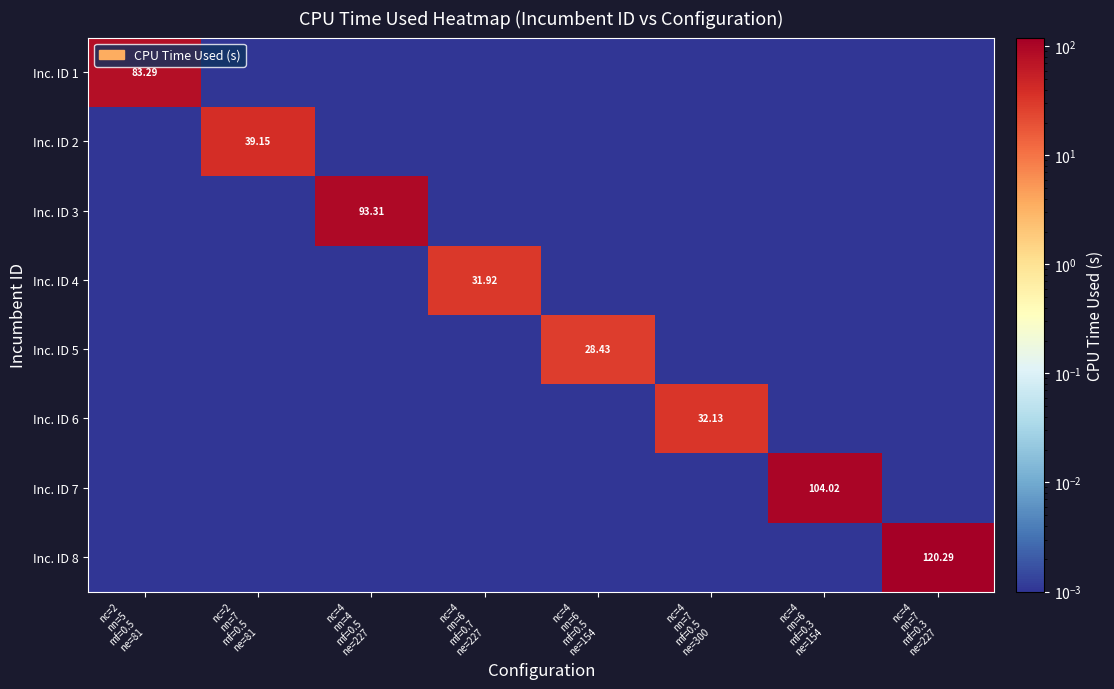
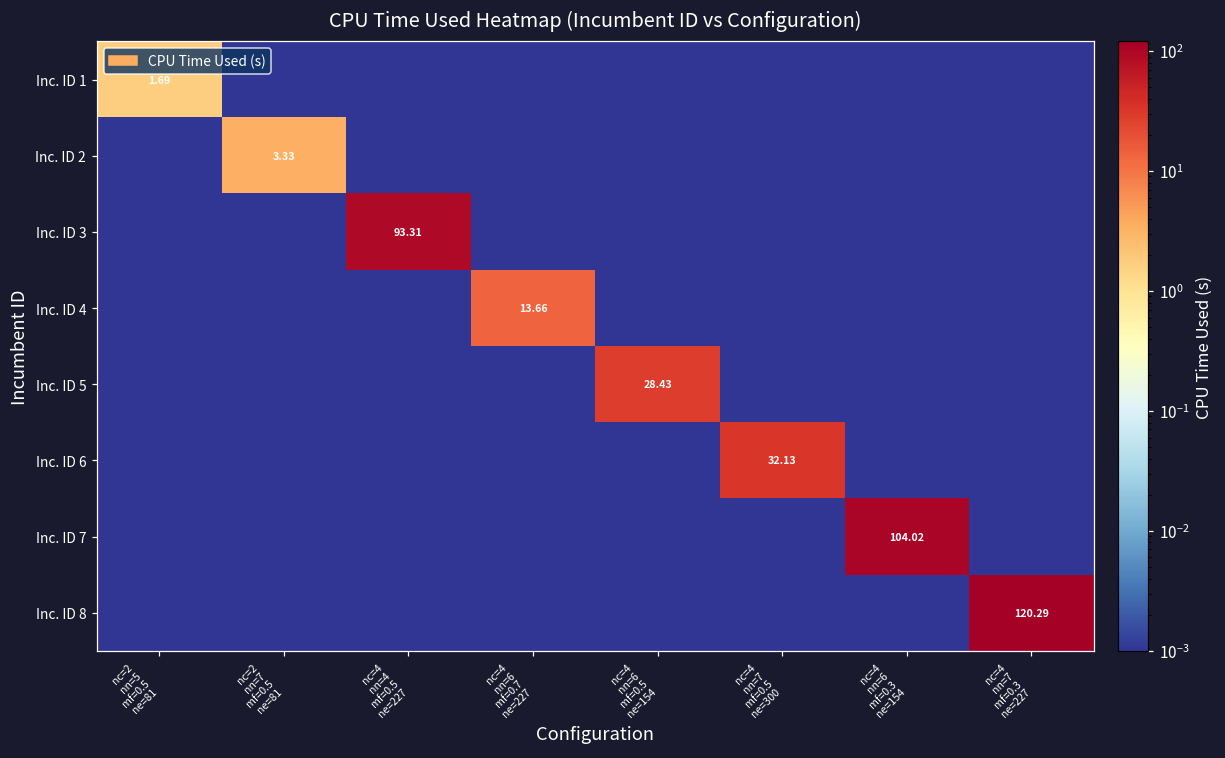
  {
    "Inc. ID 1": {
-     "nc=2 nn=5 mf=0.5 ne=81": 83.29
+     "nc=2 nn=5 mf=0.5 ne=81": 1.69
    },
    "Inc. ID 2": {
-     "nc=2 nn=7 mf=0.5 ne=81": 39.15
+     "nc=2 nn=7 mf=0.5 ne=81": 3.33
    },
    "Inc. ID 3": {
      "nc=4 nn=4 mf=0.5 ne=227": 93.31
    },
    "Inc. ID 4": {
-     "nc=4 nn=6 mf=0.7 ne=227": 31.92
+     "nc=4 nn=6 mf=0.7 ne=227": 13.66
    },
    "Inc. ID 5": {
      "nc=4 nn=6 mf=0.5 ne=154": 28.43
    },
    "Inc. ID 6": {
      "nc=4 nn=7 mf=0.5 ne=300": 32.13
    },
    "Inc. ID 7": {
      "nc=4 nn=6 mf=0.3 ne=154": 104.02
    },
    "Inc. ID 8": {
      "nc=4 nn=7 mf=0.3 ne=227": 120.29
    }
  }
